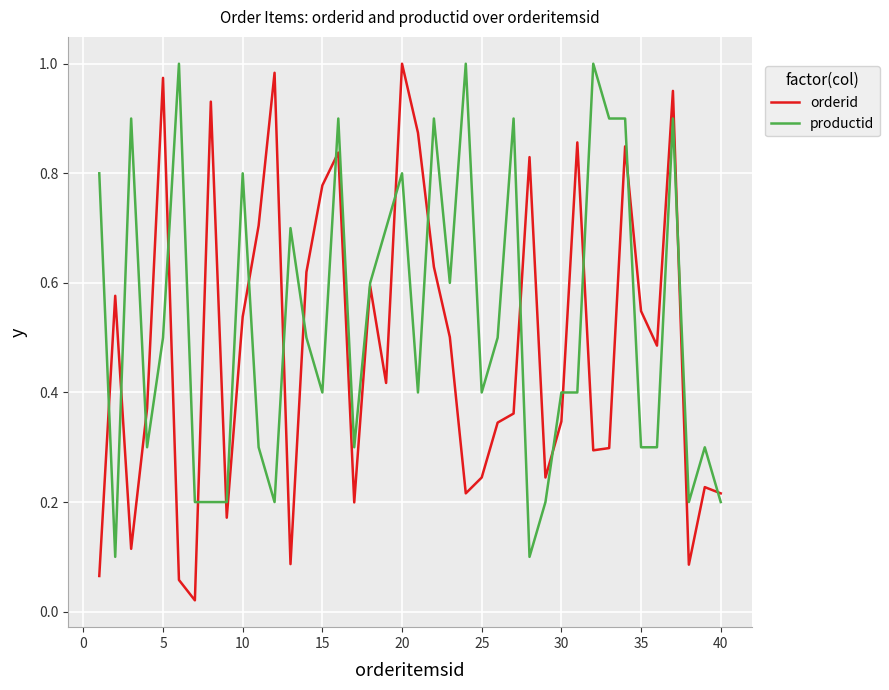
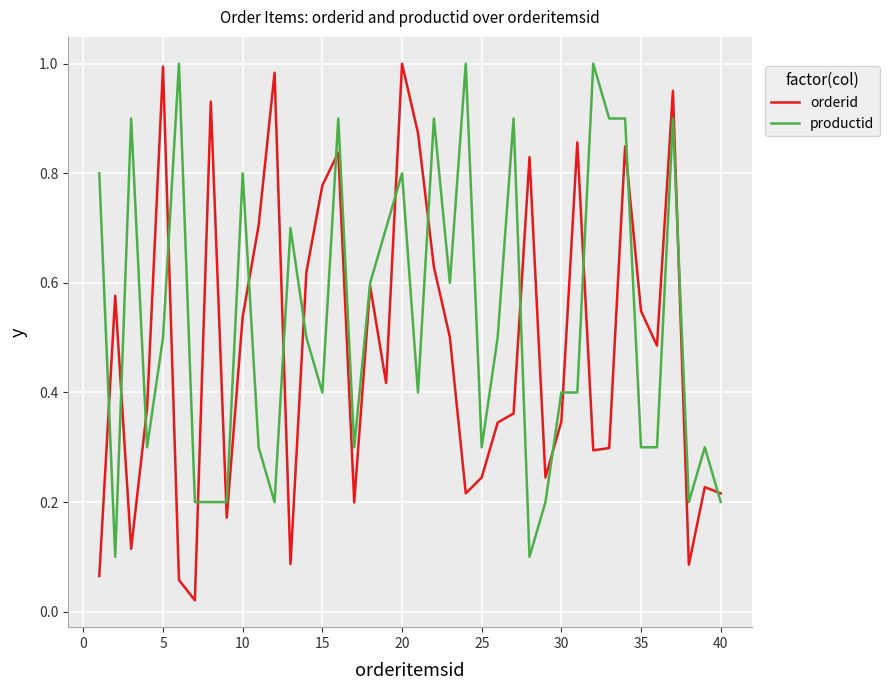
  {
    "orderid": {
-     "5": 0.97,
+     "5": 0.99,
      "10": 0.54,
      "15": 0.78,
      "20": 1.00,
      "25": 0.24,
      "30": 0.35,
      "35": 0.55,
      "40": 0.22
    },
    "productid": {
      "5": 0.50,
      "10": 0.80,
      "15": 0.40,
      "20": 0.80,
-     "25": 0.40,
+     "25": 0.30,
      "30": 0.40,
      "35": 0.30,
      "40": 0.20
    }
  }
